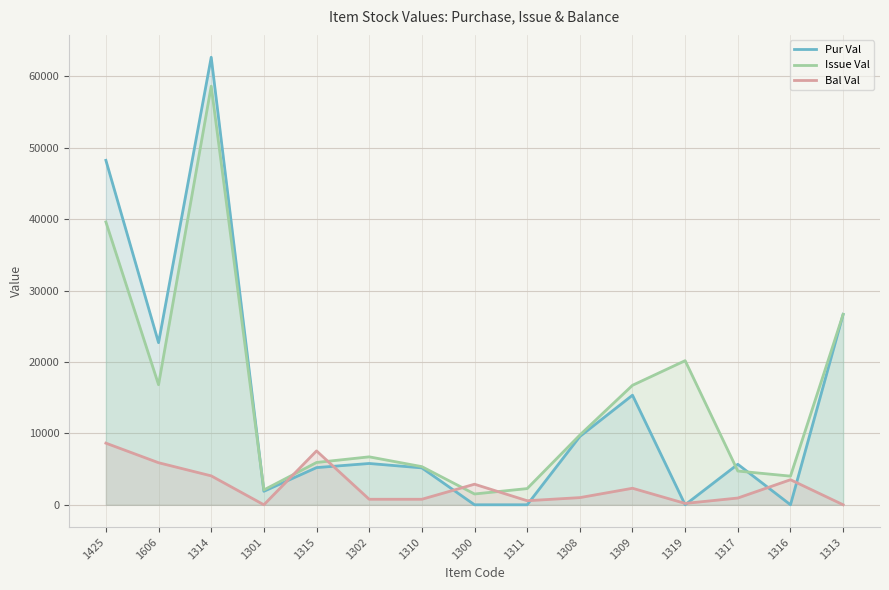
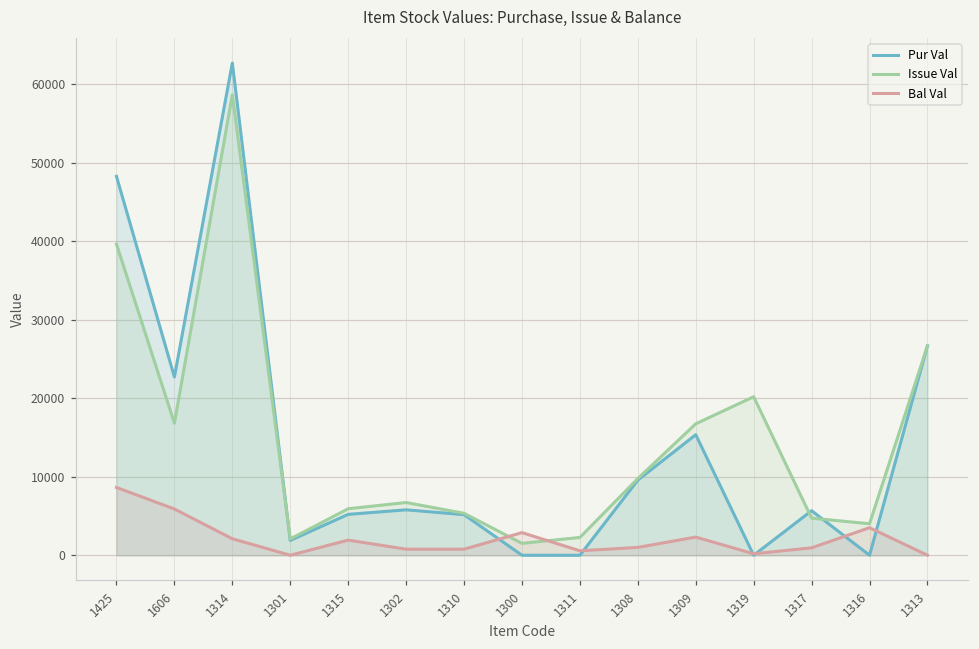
  {
    "Pur Val": {
      "1425": 48000,
      "1606": 23000,
      "1314": 63000,
      "1315": 5000,
      "1302": 6000,
      "1300": 0,
      "1311": 0,
      "1309": 15000,
      "1317": 6000,
      "1316": 0
    },
    "Issue Val": {
      "1425": 40000,
      "1606": 17000,
      "1314": 59000,
      "1315": 6000,
      "1302": 7000,
      "1300": 2000,
      "1311": 2000,
      "1309": 17000,
      "1319": 20000,
      "1317": 5000,
      "1316": 4000
    },
    "Bal Val": {
      "1425": 9000,
      "1606": 6000,
-     "1314": 4000,
+     "1314": 2000,
      "1301": 0,
-     "1315": 8000,
+     "1315": 2000,
      "1302": 1000,
      "1310": 1000,
      "1300": 3000,
      "1311": 1000,
      "1308": 1000,
      "1309": 2000,
      "1317": 1000,
      "1316": 4000,
      "1313": 0
    }
  }
